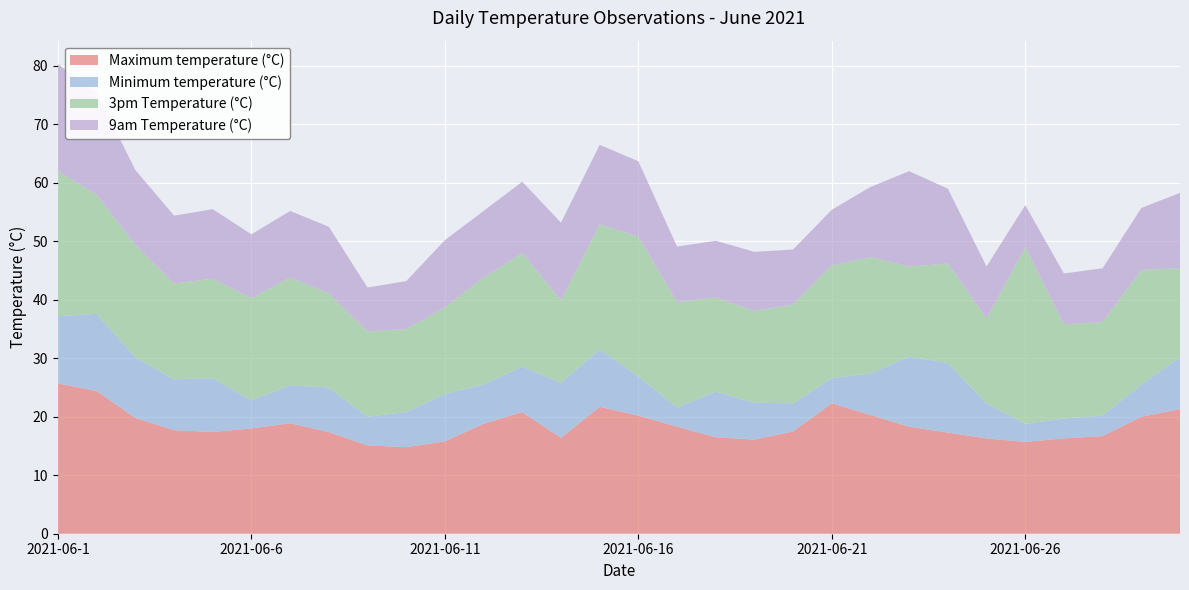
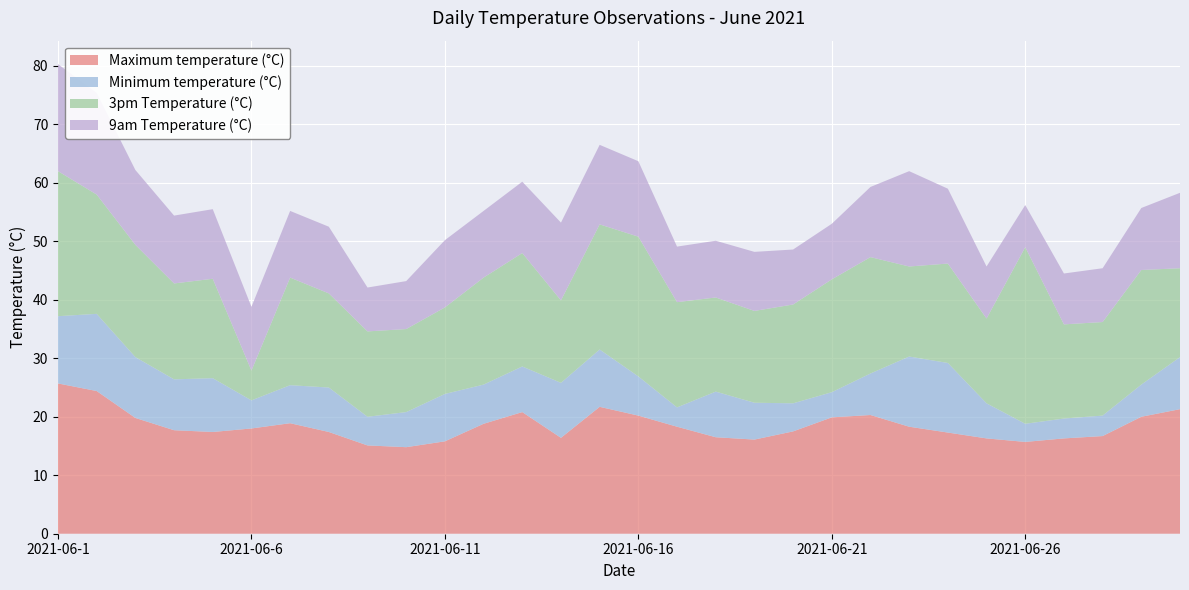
  {
    "Maximum temperature (°C)": {
      "2021-06-1": 26,
      "2021-06-6": 18,
      "2021-06-11": 16,
      "2021-06-16": 20,
-     "2021-06-21": 22,
+     "2021-06-21": 20,
      "2021-06-26": 16
    },
    "3pm Temperature (°C)": {
      "2021-06-1": 25,
-     "2021-06-6": 17,
+     "2021-06-6": 5,
      "2021-06-11": 15,
      "2021-06-16": 24,
      "2021-06-21": 19,
      "2021-06-26": 30
    }
  }
